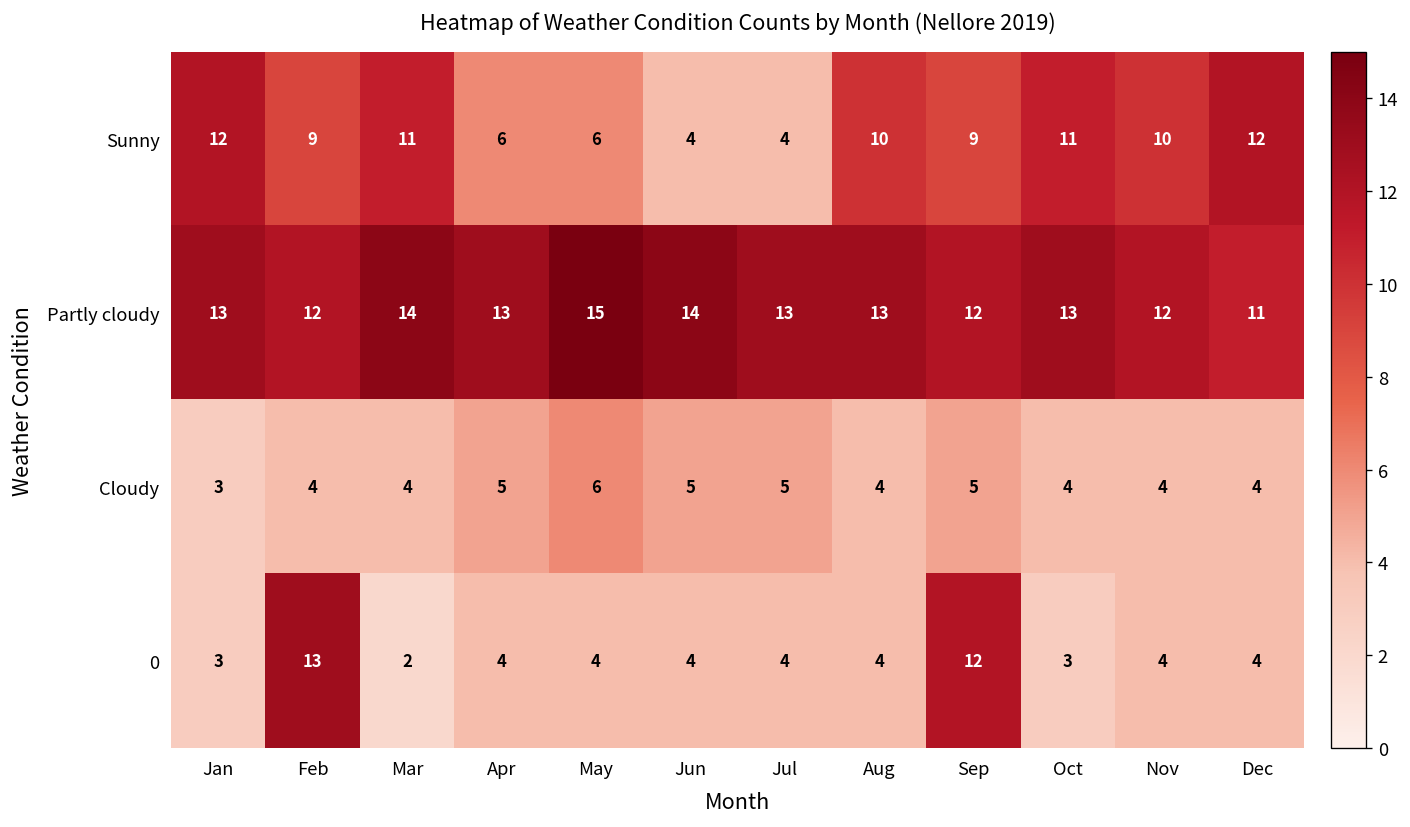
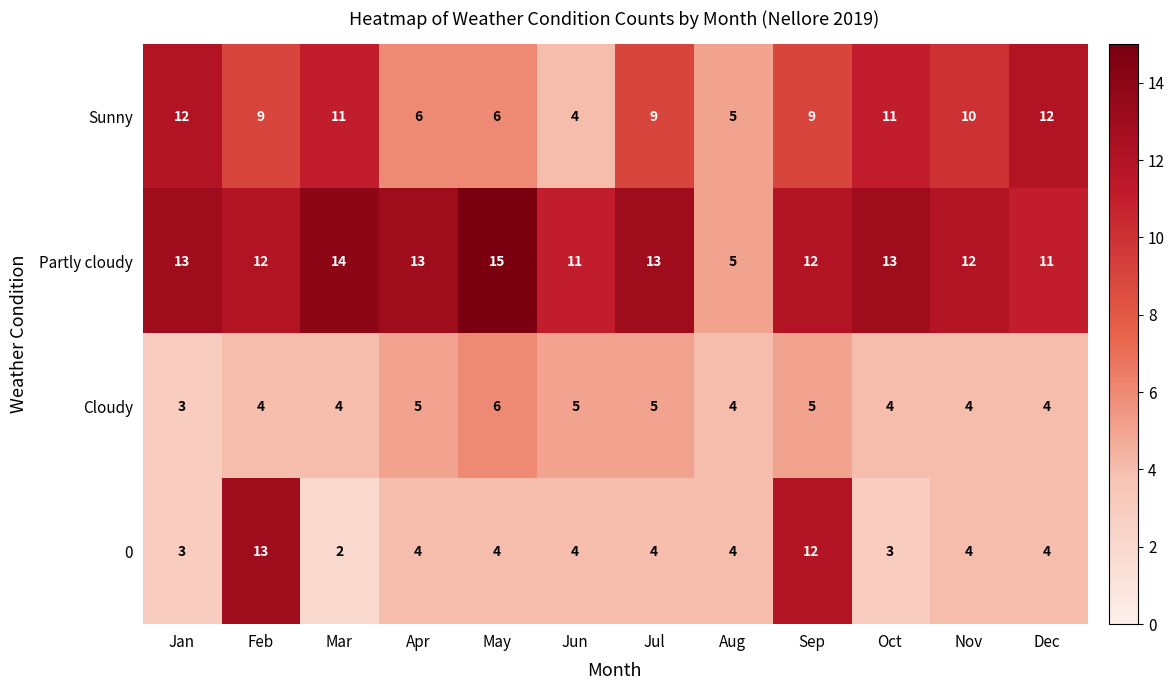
  {
    "Sunny": {
      "Jan": 12,
      "Feb": 9,
      "Mar": 11,
      "Apr": 6,
      "May": 6,
      "Jun": 4,
-     "Jul": 4,
-     "Aug": 10,
+     "Jul": 9,
+     "Aug": 5,
      "Sep": 9,
      "Oct": 11,
      "Nov": 10,
      "Dec": 12
    },
    "Partly cloudy": {
      "Jan": 13,
      "Feb": 12,
      "Mar": 14,
      "Apr": 13,
      "May": 15,
-     "Jun": 14,
+     "Jun": 11,
      "Jul": 13,
-     "Aug": 13,
+     "Aug": 5,
      "Sep": 12,
      "Oct": 13,
      "Nov": 12,
      "Dec": 11
    },
    "Cloudy": {
      "Jan": 3,
      "Feb": 4,
      "Mar": 4,
      "Apr": 5,
      "May": 6,
      "Jun": 5,
      "Jul": 5,
      "Aug": 4,
      "Sep": 5,
      "Oct": 4,
      "Nov": 4,
      "Dec": 4
    },
    "0": {
      "Jan": 3,
      "Feb": 13,
      "Mar": 2,
      "Apr": 4,
      "May": 4,
      "Jun": 4,
      "Jul": 4,
      "Aug": 4,
      "Sep": 12,
      "Oct": 3,
      "Nov": 4,
      "Dec": 4
    }
  }
